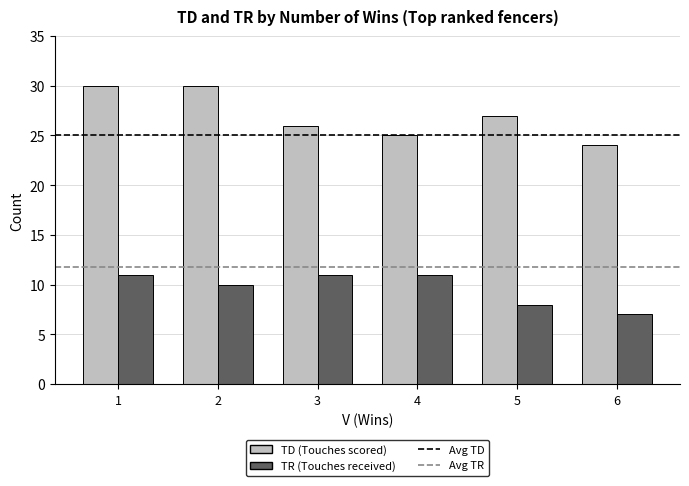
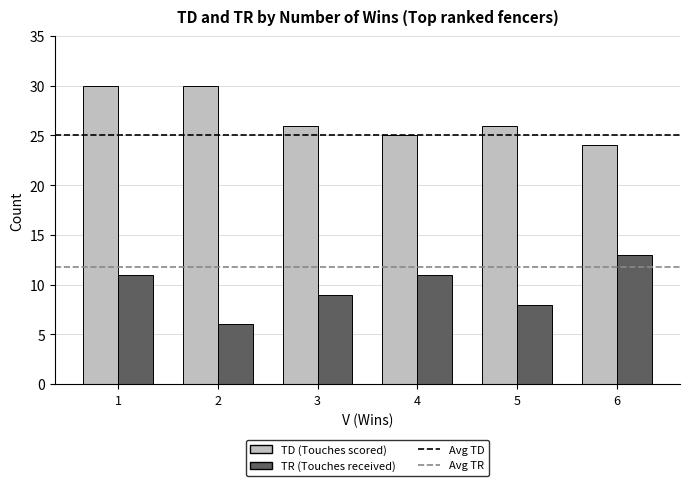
  {
    "TD (Touches scored)": {
      "1": 30,
      "2": 30,
      "3": 26,
      "4": 25,
-     "5": 27,
+     "5": 26,
      "6": 24
    },
    "TR (Touches received)": {
      "1": 11,
-     "2": 10,
-     "3": 11,
+     "2": 6,
+     "3": 9,
      "4": 11,
      "5": 8,
-     "6": 7
+     "6": 13
    }
  }
